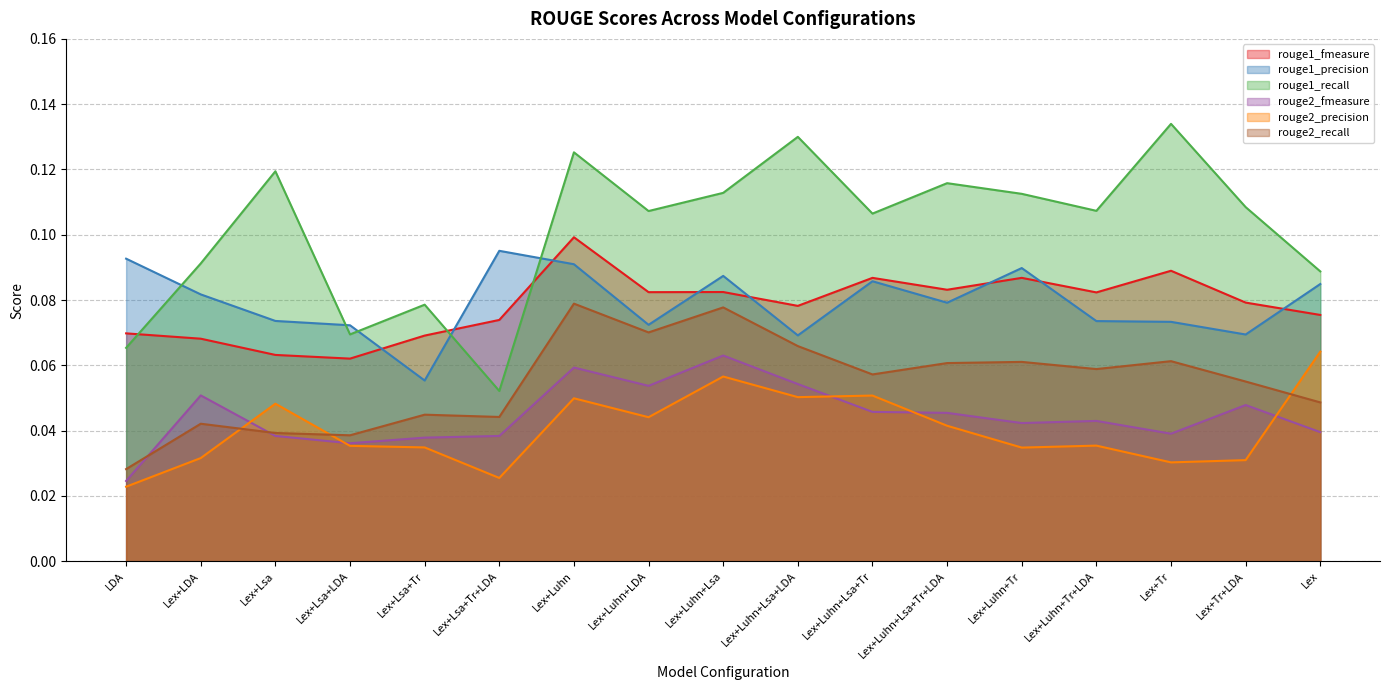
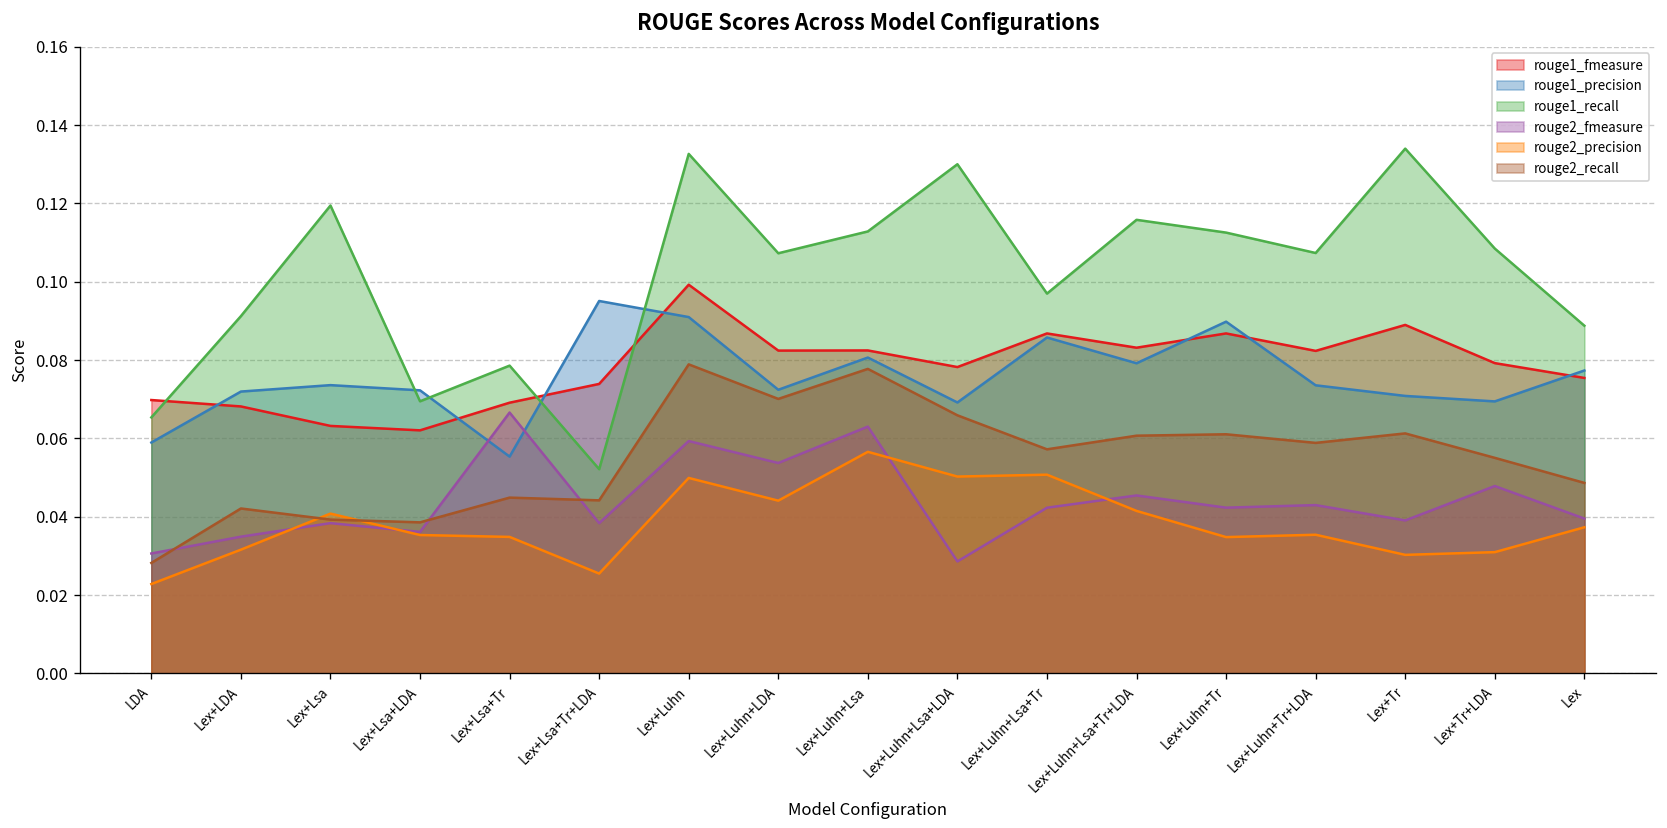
  {
    "rouge1_precision": {
-     "LDA": 0.093,
-     "Lex+LDA": 0.082,
+     "LDA": 0.059,
+     "Lex+LDA": 0.072,
      "Lex+Lsa": 0.074,
      "Lex+Lsa+LDA": 0.072,
      "Lex+Lsa+Tr": 0.055,
      "Lex+Lsa+Tr+LDA": 0.095,
      "Lex+Luhn": 0.091,
      "Lex+Luhn+LDA": 0.072,
-     "Lex+Luhn+Lsa": 0.087,
+     "Lex+Luhn+Lsa": 0.081,
      "Lex+Luhn+Lsa+LDA": 0.069,
      "Lex+Luhn+Lsa+Tr": 0.086,
      "Lex+Luhn+Lsa+Tr+LDA": 0.079,
      "Lex+Luhn+Tr": 0.090,
      "Lex+Luhn+Tr+LDA": 0.074,
-     "Lex+Tr": 0.073,
+     "Lex+Tr": 0.071,
      "Lex+Tr+LDA": 0.069,
-     "Lex": 0.085
+     "Lex": 0.077
    },
    "rouge1_recall": {
      "LDA": 0.065,
      "Lex+LDA": 0.091,
      "Lex+Lsa": 0.119,
      "Lex+Lsa+LDA": 0.069,
      "Lex+Lsa+Tr": 0.079,
      "Lex+Lsa+Tr+LDA": 0.052,
-     "Lex+Luhn": 0.125,
+     "Lex+Luhn": 0.133,
      "Lex+Luhn+LDA": 0.107,
      "Lex+Luhn+Lsa": 0.113,
      "Lex+Luhn+Lsa+LDA": 0.130,
-     "Lex+Luhn+Lsa+Tr": 0.106,
+     "Lex+Luhn+Lsa+Tr": 0.097,
      "Lex+Luhn+Lsa+Tr+LDA": 0.116,
      "Lex+Luhn+Tr": 0.113,
      "Lex+Luhn+Tr+LDA": 0.107,
      "Lex+Tr": 0.134,
      "Lex+Tr+LDA": 0.108,
      "Lex": 0.089
    },
    "rouge2_fmeasure": {
-     "LDA": 0.025,
-     "Lex+LDA": 0.051,
+     "LDA": 0.031,
+     "Lex+LDA": 0.035,
      "Lex+Lsa": 0.038,
      "Lex+Lsa+LDA": 0.036,
-     "Lex+Lsa+Tr": 0.038,
+     "Lex+Lsa+Tr": 0.067,
      "Lex+Lsa+Tr+LDA": 0.038,
      "Lex+Luhn": 0.059,
      "Lex+Luhn+LDA": 0.054,
      "Lex+Luhn+Lsa": 0.063,
-     "Lex+Luhn+Lsa+LDA": 0.054,
-     "Lex+Luhn+Lsa+Tr": 0.046,
+     "Lex+Luhn+Lsa+LDA": 0.029,
+     "Lex+Luhn+Lsa+Tr": 0.042,
      "Lex+Luhn+Lsa+Tr+LDA": 0.045,
      "Lex+Luhn+Tr": 0.042,
      "Lex+Luhn+Tr+LDA": 0.043,
      "Lex+Tr": 0.039,
      "Lex+Tr+LDA": 0.048,
      "Lex": 0.040
    },
    "rouge2_precision": {
      "LDA": 0.023,
      "Lex+LDA": 0.032,
-     "Lex+Lsa": 0.048,
+     "Lex+Lsa": 0.041,
      "Lex+Lsa+LDA": 0.035,
      "Lex+Lsa+Tr": 0.035,
      "Lex+Lsa+Tr+LDA": 0.025,
      "Lex+Luhn": 0.050,
      "Lex+Luhn+LDA": 0.044,
      "Lex+Luhn+Lsa": 0.057,
      "Lex+Luhn+Lsa+LDA": 0.050,
      "Lex+Luhn+Lsa+Tr": 0.051,
      "Lex+Luhn+Lsa+Tr+LDA": 0.041,
      "Lex+Luhn+Tr": 0.035,
      "Lex+Luhn+Tr+LDA": 0.035,
      "Lex+Tr": 0.030,
      "Lex+Tr+LDA": 0.031,
-     "Lex": 0.064
+     "Lex": 0.037
    }
  }
